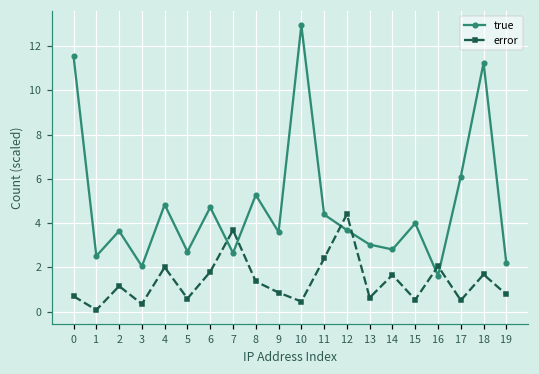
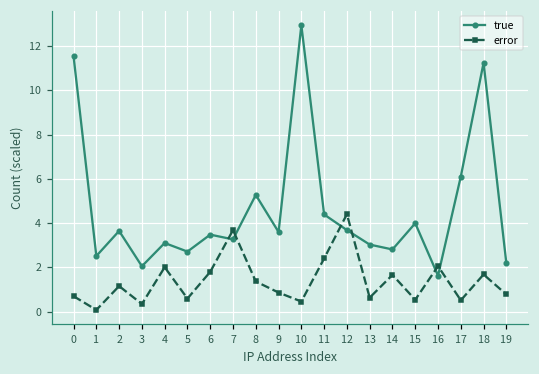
  {
    "true": {
      "0": 11.5,
      "1": 2.5,
      "2": 3.7,
      "3": 2.1,
-     "4": 4.8,
+     "4": 3.1,
      "5": 2.7,
-     "6": 4.7,
-     "7": 2.7,
+     "6": 3.5,
+     "7": 3.3,
      "8": 5.3,
      "9": 3.6,
      "10": 12.9,
      "11": 4.4,
      "12": 3.7,
      "13": 3.0,
      "14": 2.8,
      "15": 4.0,
      "16": 1.6,
      "17": 6.1,
      "18": 11.3,
      "19": 2.2
    },
    "error": {
      "0": 0.7,
      "1": 0.1,
      "2": 1.2,
      "3": 0.3,
      "4": 2.0,
      "5": 0.6,
      "6": 1.8,
      "7": 3.7,
      "8": 1.4,
      "9": 0.9,
      "10": 0.5,
      "11": 2.4,
      "12": 4.4,
      "13": 0.6,
      "14": 1.7,
      "15": 0.5,
      "16": 2.1,
      "17": 0.5,
      "18": 1.7,
      "19": 0.8
    }
  }
